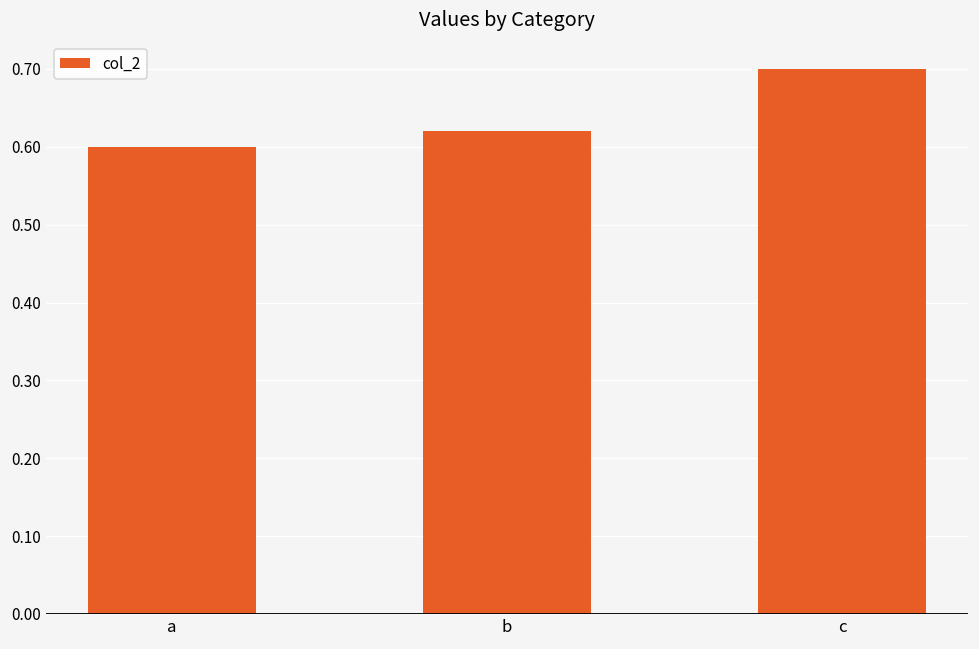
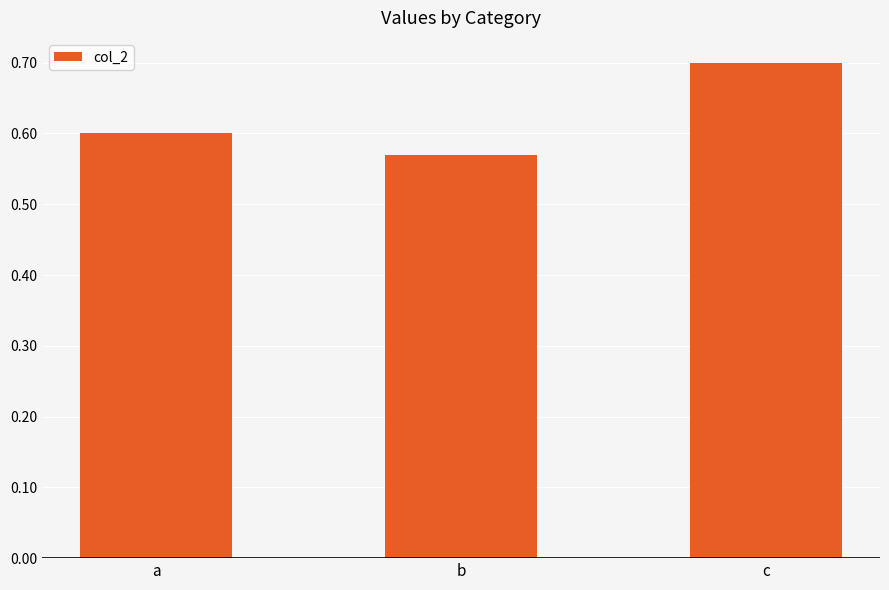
  {
    "a": 0.60,
-   "b": 0.62,
+   "b": 0.57,
    "c": 0.70
  }
